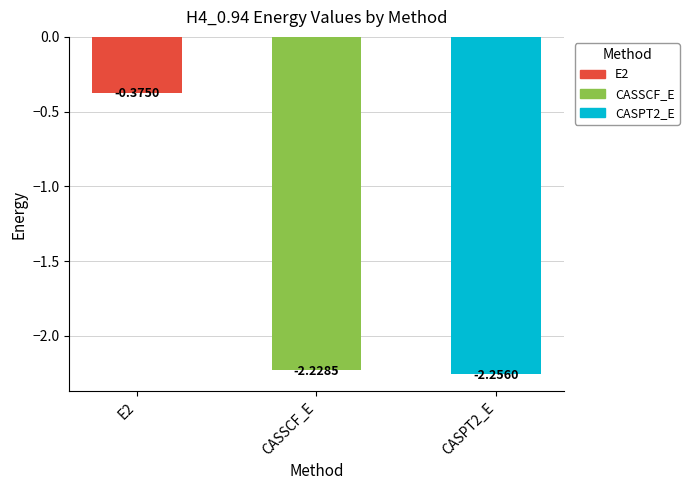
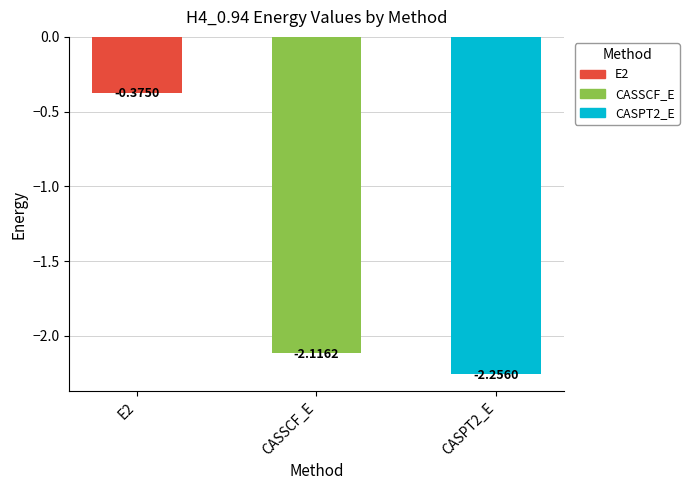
  {
    "E2": -0.3750,
-   "CASSCF_E": -2.2285,
+   "CASSCF_E": -2.1162,
    "CASPT2_E": -2.2560
  }
